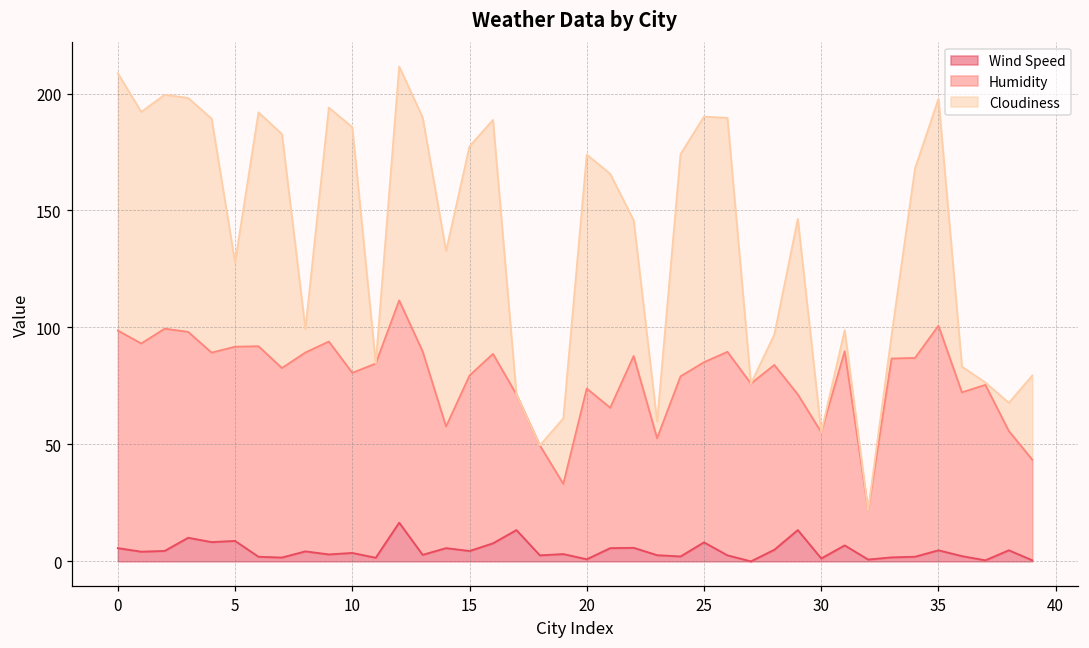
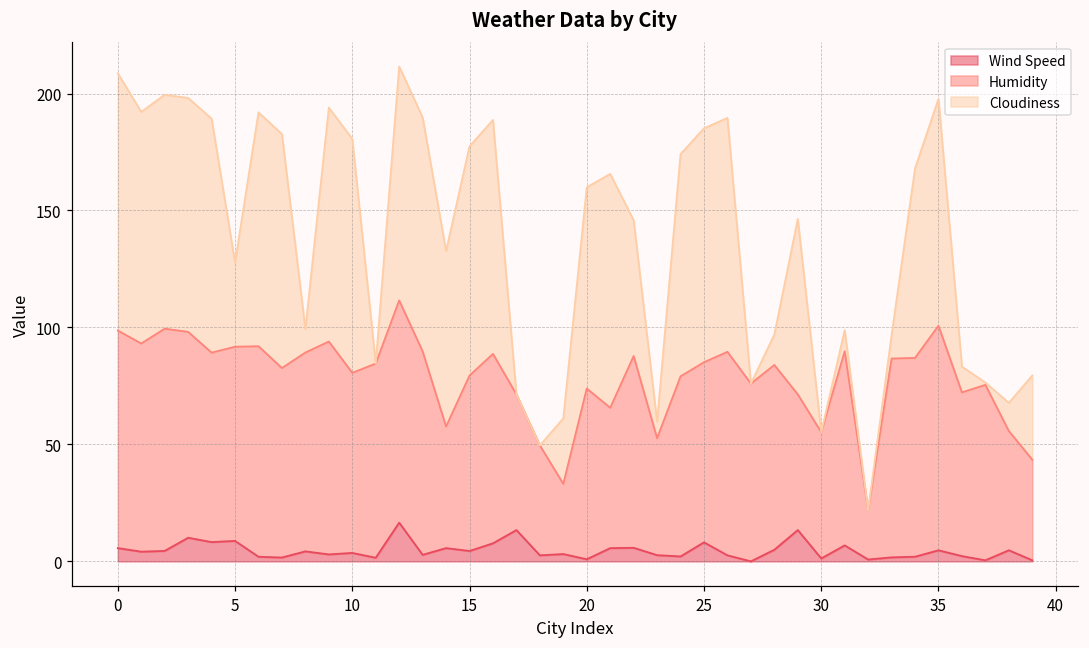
  {
    "Cloudiness": {
      "0": 110,
      "5": 36,
-     "10": 105,
+     "10": 100,
      "15": 98,
-     "20": 100,
-     "25": 105,
+     "20": 86,
+     "25": 100,
      "35": 97
    }
  }
